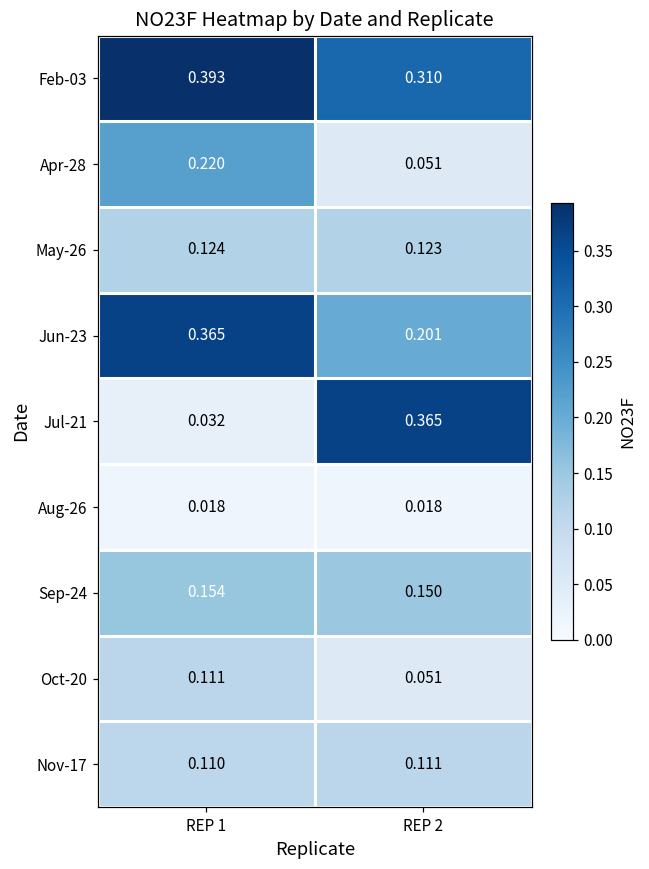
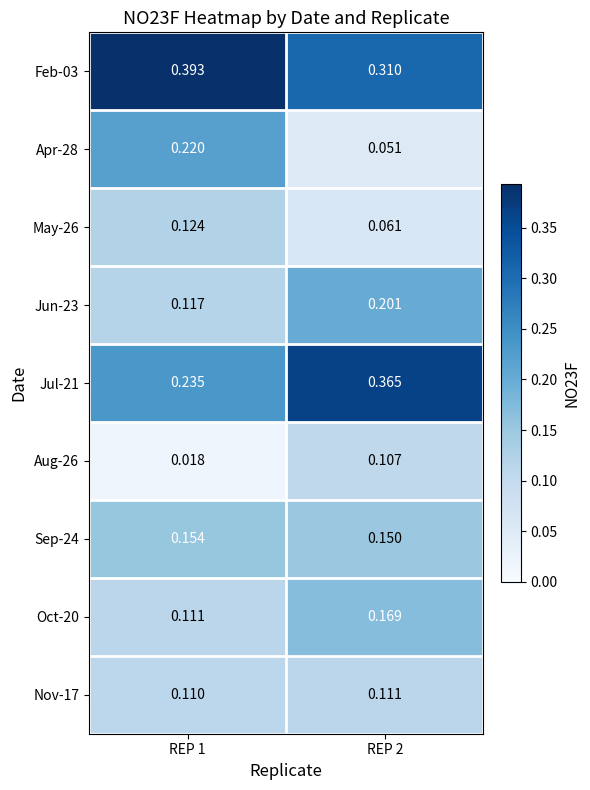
  {
    "Feb-03": {
      "REP 1": 0.393,
      "REP 2": 0.310
    },
    "Apr-28": {
      "REP 1": 0.220,
      "REP 2": 0.051
    },
    "May-26": {
      "REP 1": 0.124,
-     "REP 2": 0.123
+     "REP 2": 0.061
    },
    "Jun-23": {
-     "REP 1": 0.365,
+     "REP 1": 0.117,
      "REP 2": 0.201
    },
    "Jul-21": {
-     "REP 1": 0.032,
+     "REP 1": 0.235,
      "REP 2": 0.365
    },
    "Aug-26": {
      "REP 1": 0.018,
-     "REP 2": 0.018
+     "REP 2": 0.107
    },
    "Sep-24": {
      "REP 1": 0.154,
      "REP 2": 0.150
    },
    "Oct-20": {
      "REP 1": 0.111,
-     "REP 2": 0.051
+     "REP 2": 0.169
    },
    "Nov-17": {
      "REP 1": 0.110,
      "REP 2": 0.111
    }
  }
